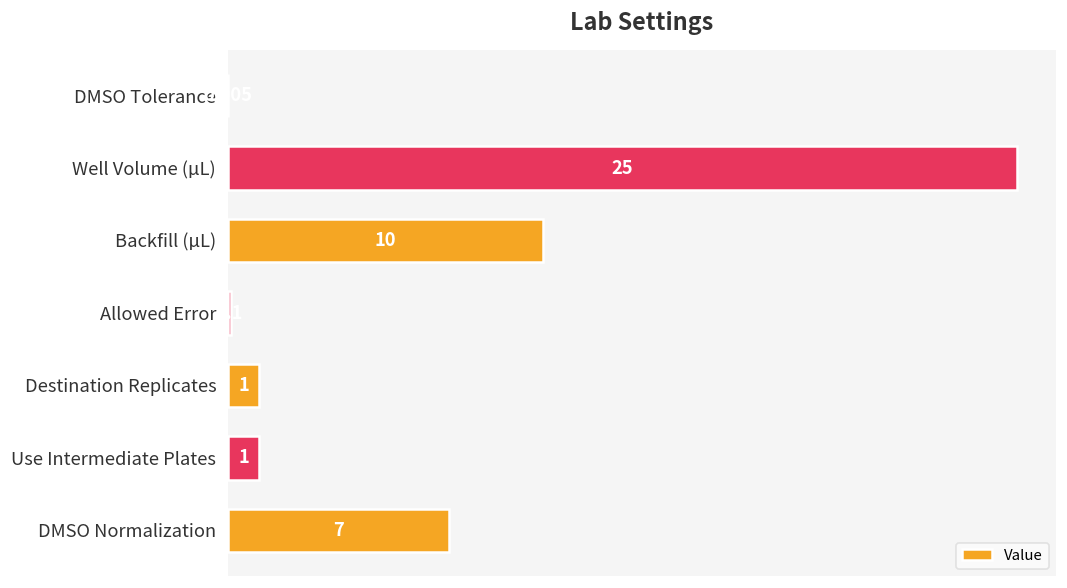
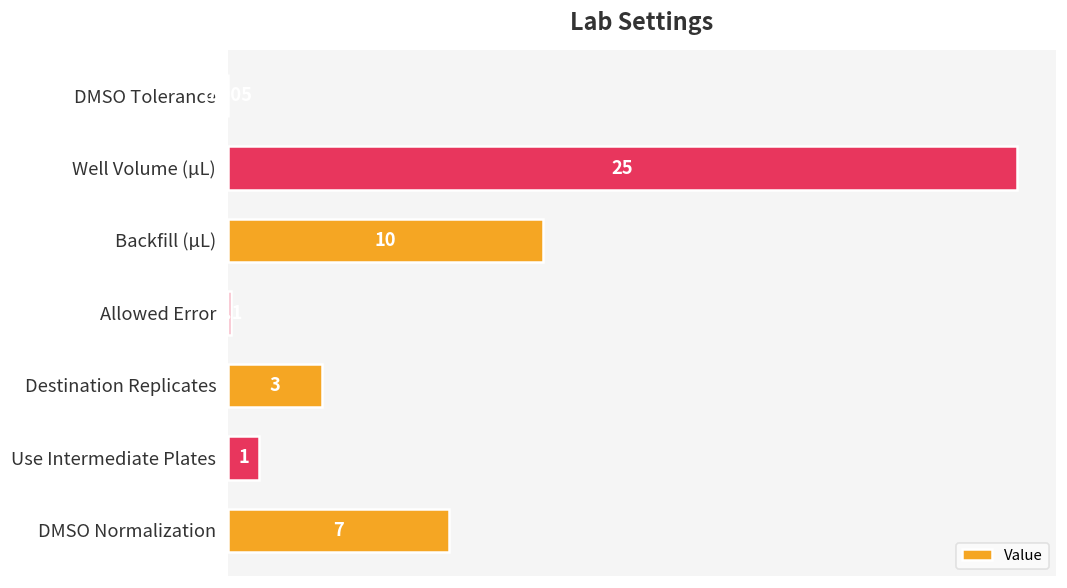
  {
    "Well Volume (µL)": 25,
    "Backfill (µL)": 10,
-   "Destination Replicates": 1,
+   "Destination Replicates": 3,
    "Use Intermediate Plates": 1,
    "DMSO Normalization": 7
  }
